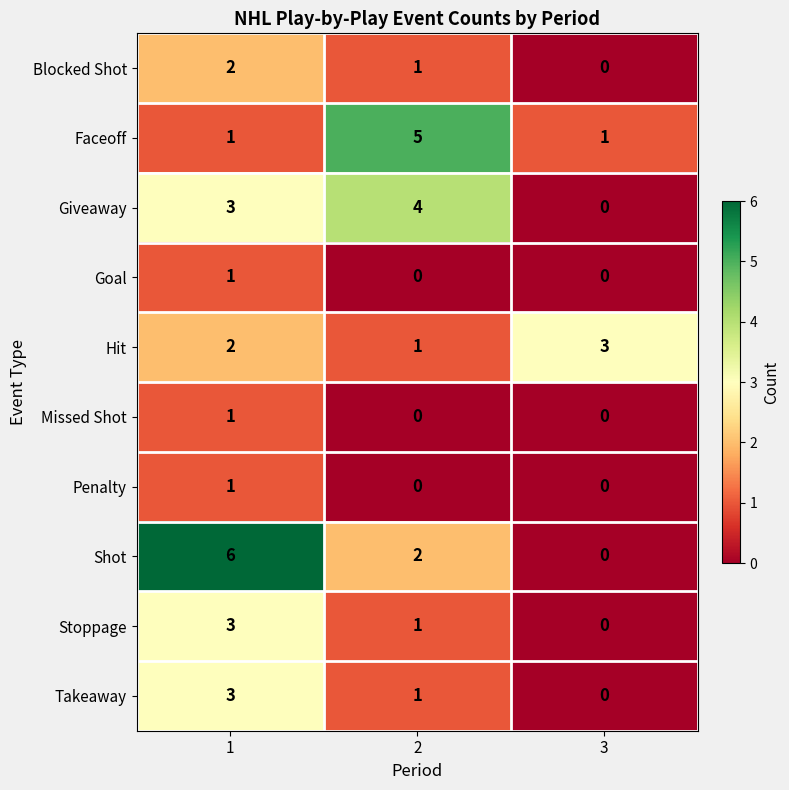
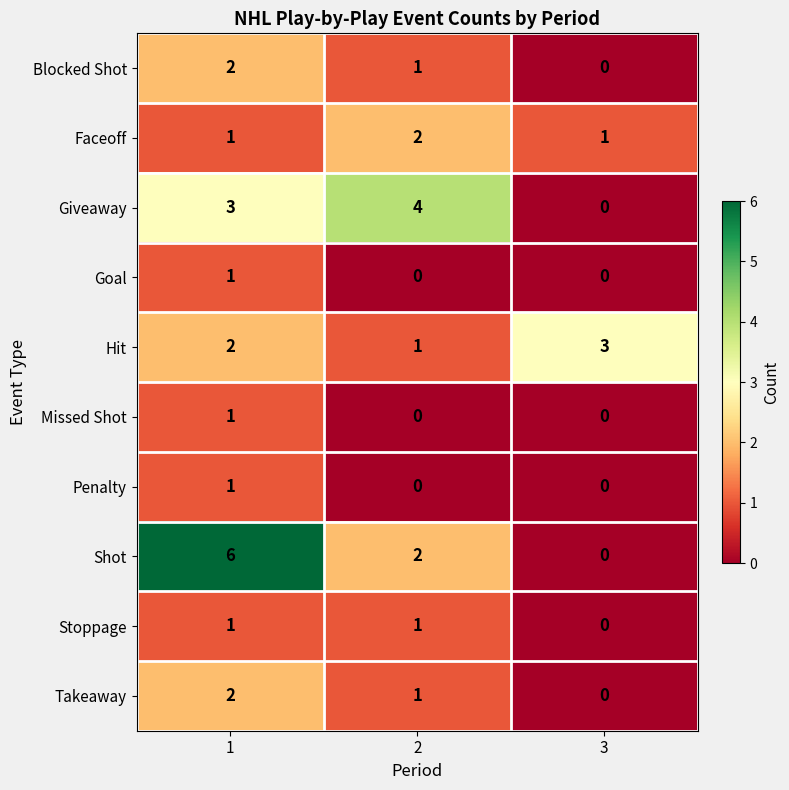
  {
    "Blocked Shot": {
      "1": 2,
      "2": 1,
      "3": 0
    },
    "Faceoff": {
      "1": 1,
-     "2": 5,
+     "2": 2,
      "3": 1
    },
    "Giveaway": {
      "1": 3,
      "2": 4,
      "3": 0
    },
    "Goal": {
      "1": 1,
      "2": 0,
      "3": 0
    },
    "Hit": {
      "1": 2,
      "2": 1,
      "3": 3
    },
    "Missed Shot": {
      "1": 1,
      "2": 0,
      "3": 0
    },
    "Penalty": {
      "1": 1,
      "2": 0,
      "3": 0
    },
    "Shot": {
      "1": 6,
      "2": 2,
      "3": 0
    },
    "Stoppage": {
-     "1": 3,
+     "1": 1,
      "2": 1,
      "3": 0
    },
    "Takeaway": {
-     "1": 3,
+     "1": 2,
      "2": 1,
      "3": 0
    }
  }
